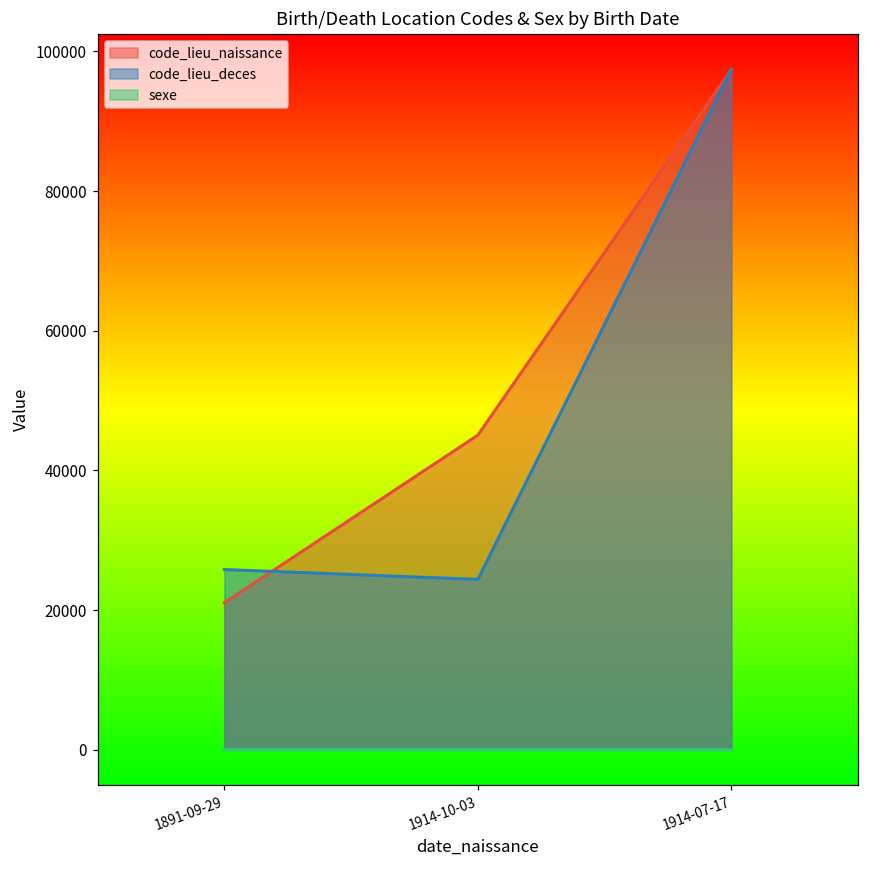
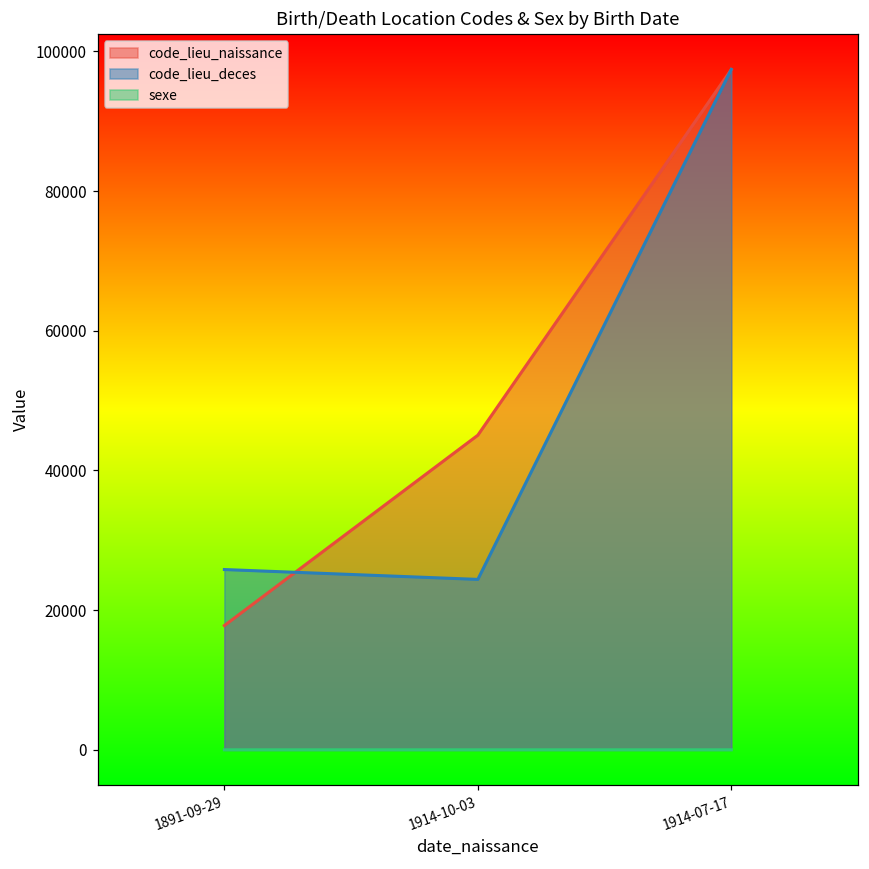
  {
    "code_lieu_naissance": {
-     "1891-09-29": 21000,
+     "1891-09-29": 18000,
      "1914-10-03": 45000
    },
    "code_lieu_deces": {
      "1891-09-29": 26000,
      "1914-10-03": 24000
    },
    "sexe": {
      "1891-09-29": 0,
      "1914-10-03": 0,
      "1914-07-17": 0
    }
  }
